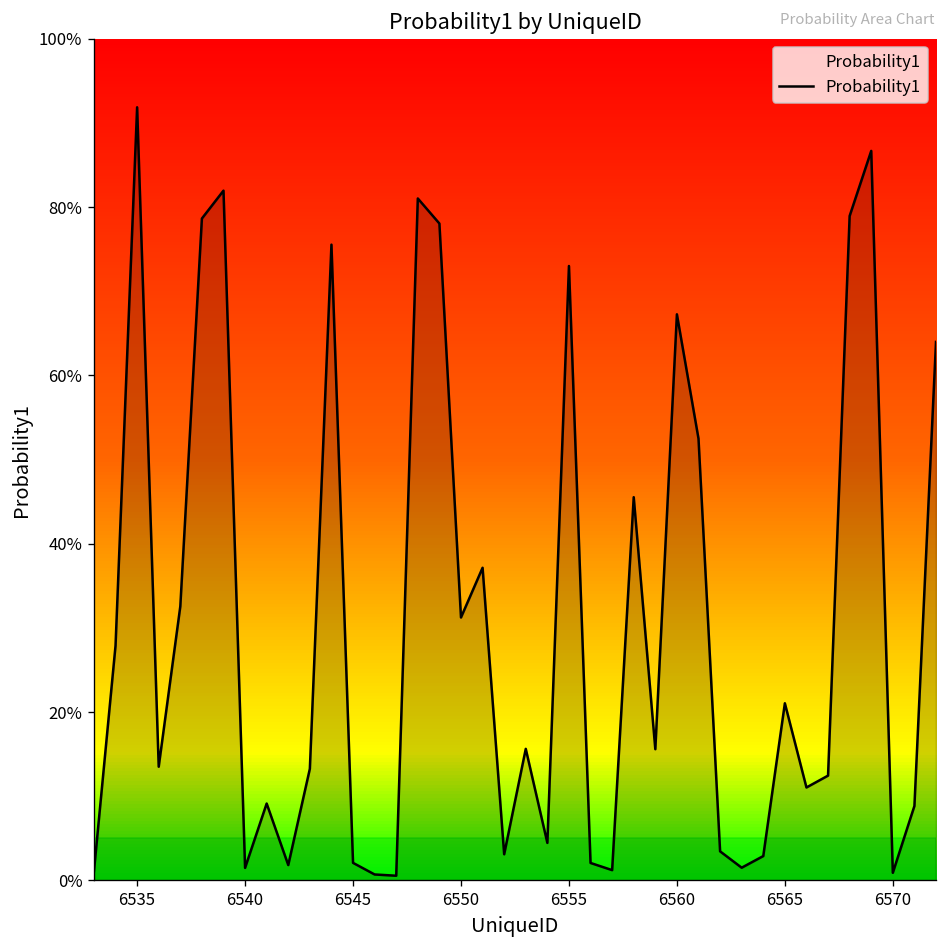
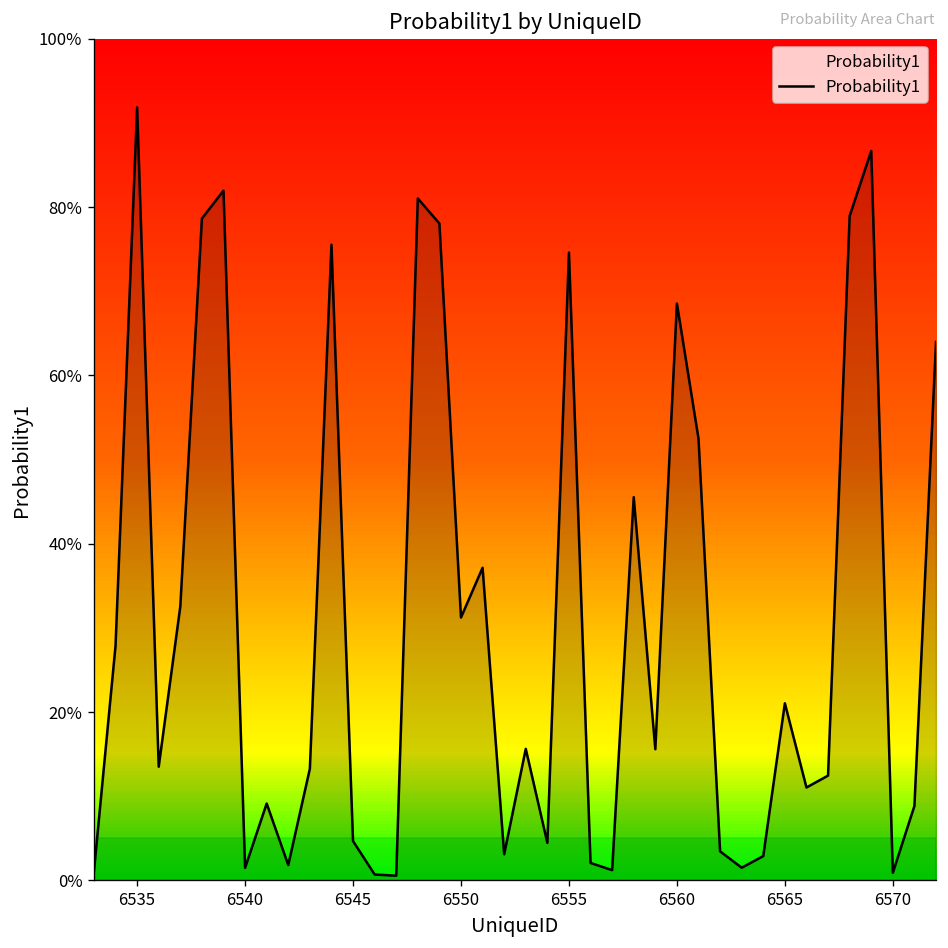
  {
    "6535": "92%",
    "6540": "1%",
-   "6545": "2%",
+   "6545": "5%",
    "6550": "31%",
-   "6555": "73%",
-   "6560": "67%",
+   "6555": "75%",
+   "6560": "69%",
    "6565": "21%",
    "6570": "1%"
  }
